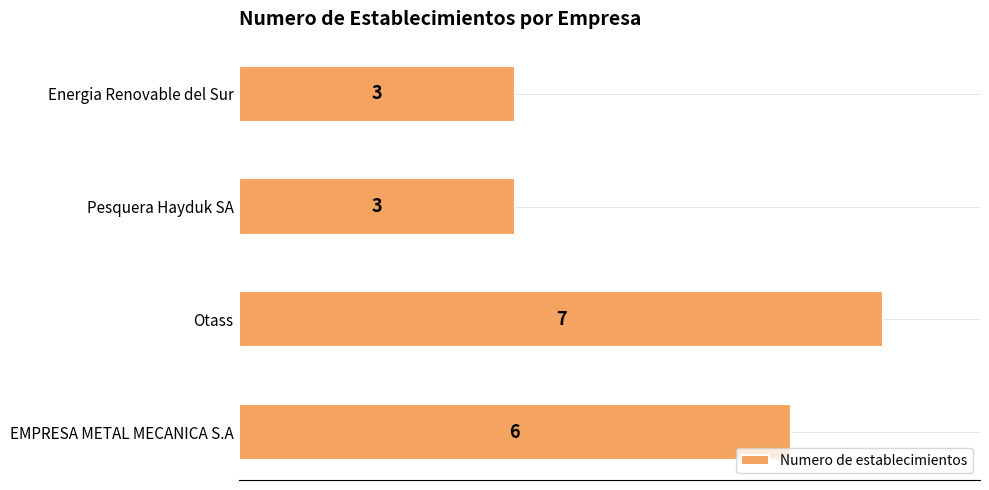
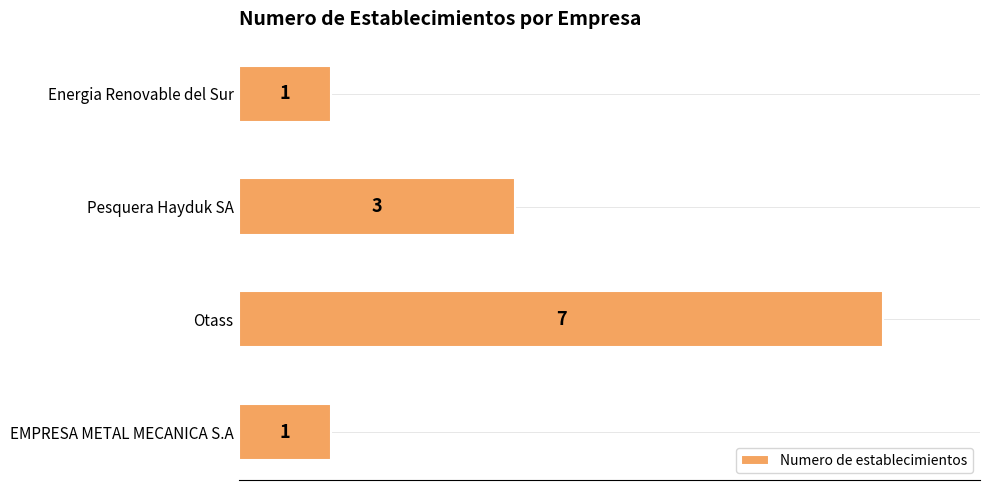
  {
-   "Energia Renovable del Sur": 3,
+   "Energia Renovable del Sur": 1,
    "Pesquera Hayduk SA": 3,
    "Otass": 7,
-   "EMPRESA METAL MECANICA S.A": 6
+   "EMPRESA METAL MECANICA S.A": 1
  }
